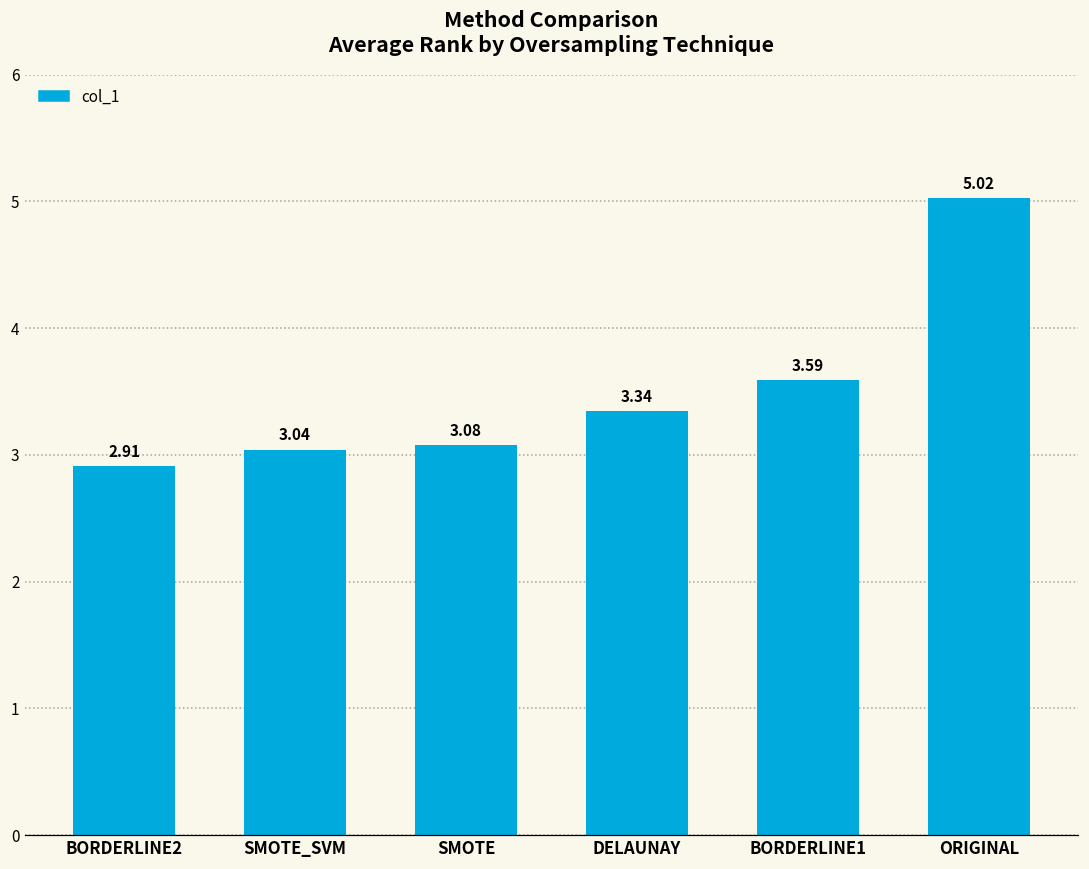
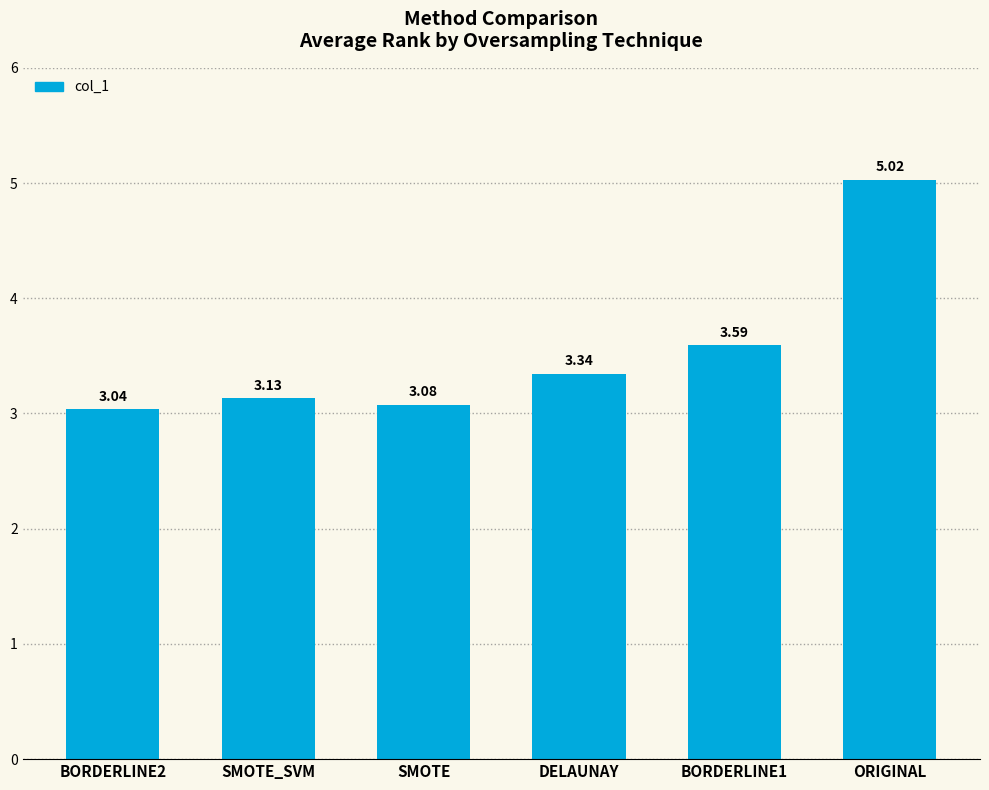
  {
-   "BORDERLINE2": 2.91,
-   "SMOTE_SVM": 3.04,
+   "BORDERLINE2": 3.04,
+   "SMOTE_SVM": 3.13,
    "SMOTE": 3.08,
    "DELAUNAY": 3.34,
    "BORDERLINE1": 3.59,
    "ORIGINAL": 5.02
  }
